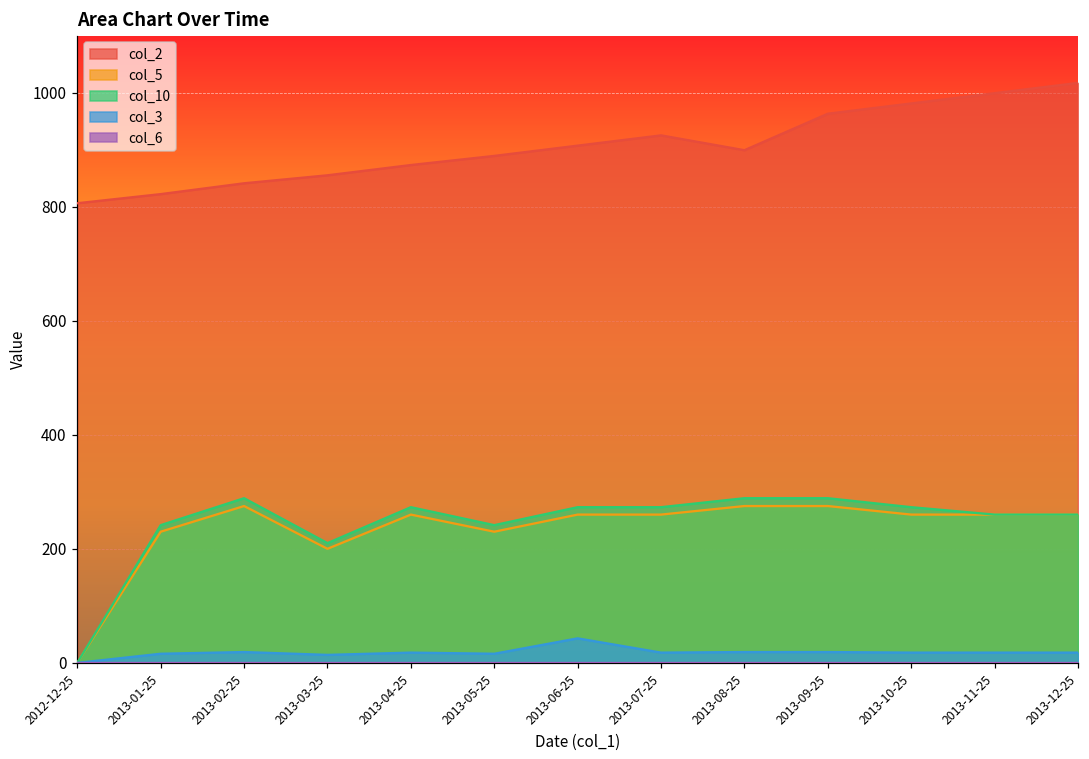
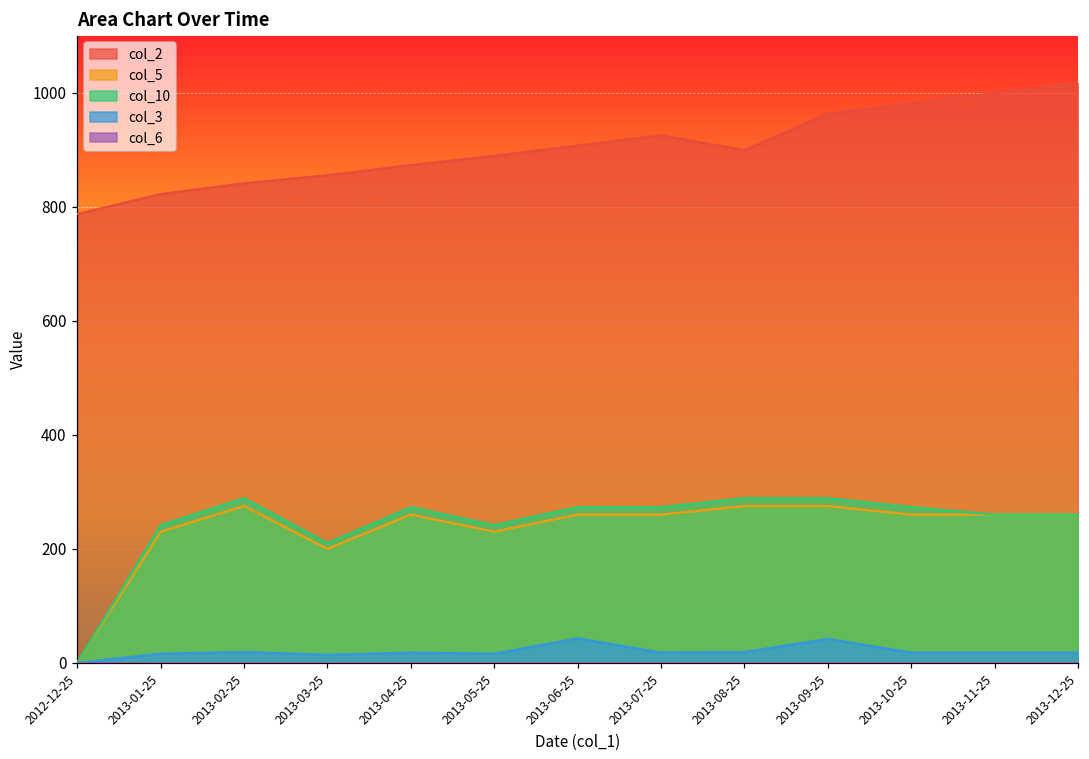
  {
    "col_2": {
-     "2012-12-25": 810,
+     "2012-12-25": 790,
      "2013-01-25": 820,
      "2013-02-25": 840,
      "2013-03-25": 860,
      "2013-04-25": 870,
      "2013-05-25": 890,
      "2013-06-25": 910,
      "2013-07-25": 930,
      "2013-08-25": 900,
      "2013-09-25": 960,
      "2013-10-25": 980,
      "2013-11-25": 1000,
      "2013-12-25": 1020
    },
    "col_5": {
      "2013-01-25": 230,
      "2013-02-25": 280,
      "2013-03-25": 200,
      "2013-04-25": 260,
      "2013-05-25": 230,
      "2013-06-25": 260,
      "2013-07-25": 260,
      "2013-08-25": 280,
      "2013-09-25": 280,
      "2013-10-25": 260
    },
    "col_10": {
      "2013-01-25": 240,
      "2013-02-25": 290,
      "2013-03-25": 210,
      "2013-04-25": 270,
      "2013-05-25": 240,
      "2013-06-25": 270,
      "2013-07-25": 270,
      "2013-08-25": 290,
      "2013-09-25": 290,
      "2013-10-25": 270
    },
    "col_3": {
      "2013-01-25": 20,
      "2013-02-25": 20,
      "2013-03-25": 10,
      "2013-04-25": 20,
      "2013-05-25": 20,
      "2013-06-25": 40,
      "2013-07-25": 20,
      "2013-08-25": 20,
-     "2013-09-25": 20,
+     "2013-09-25": 40,
      "2013-10-25": 20,
      "2013-11-25": 20,
      "2013-12-25": 20
    },
    "col_6": {
      "2013-01-25": 0,
      "2013-02-25": 0,
      "2013-03-25": 0,
      "2013-04-25": 0,
      "2013-05-25": 0,
      "2013-06-25": 0,
      "2013-07-25": 0,
      "2013-08-25": 0,
      "2013-09-25": 0,
      "2013-10-25": 0,
      "2013-11-25": 0,
      "2013-12-25": 0
    }
  }
